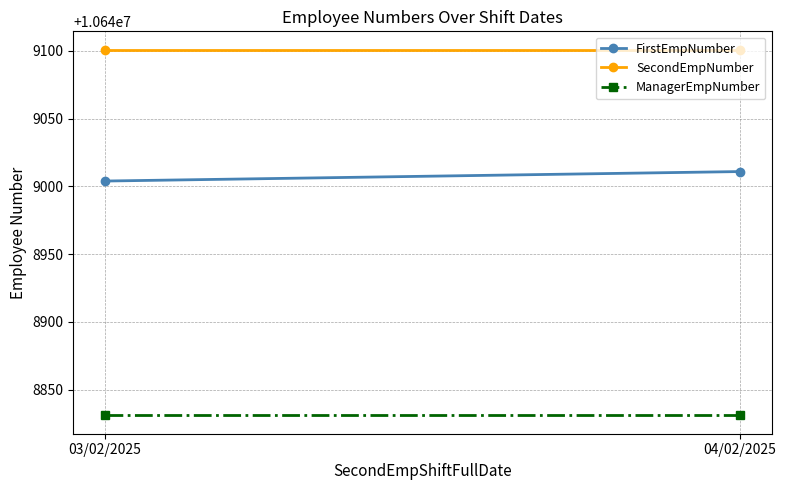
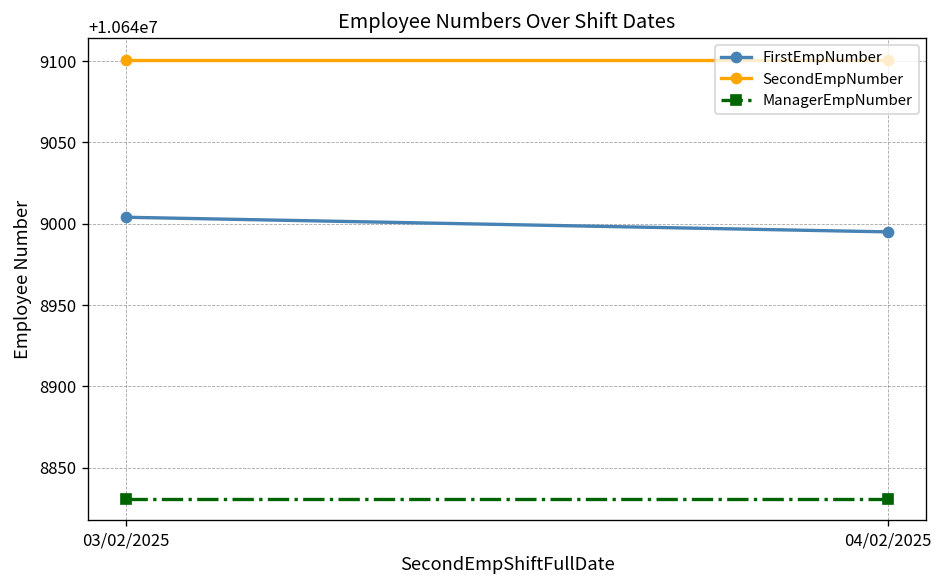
  {
    "FirstEmpNumber": {
      "03/02/2025": 10649004,
-     "04/02/2025": 10649011
+     "04/02/2025": 10648995
    },
    "SecondEmpNumber": {
      "03/02/2025": 10649101
    },
    "ManagerEmpNumber": {
      "03/02/2025": 10648831,
      "04/02/2025": 10648831
    }
  }
